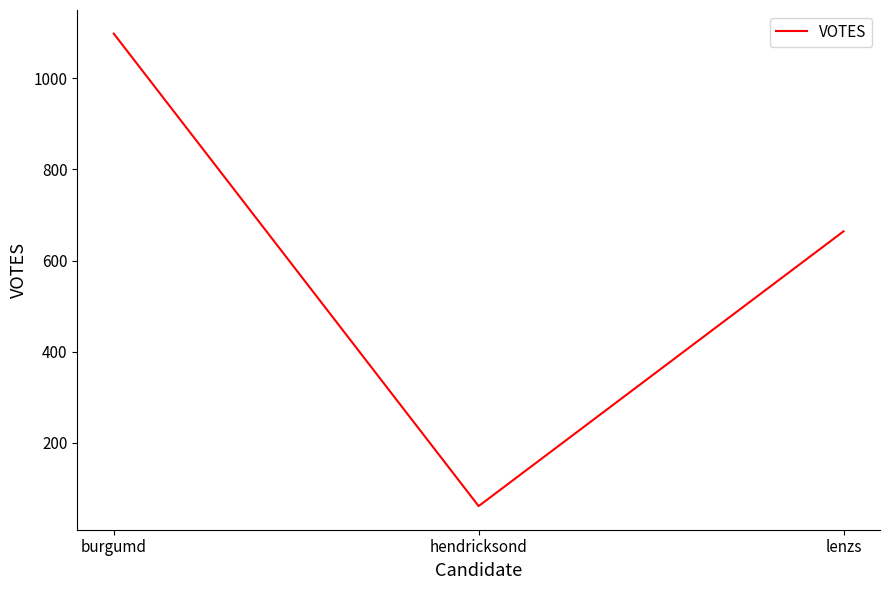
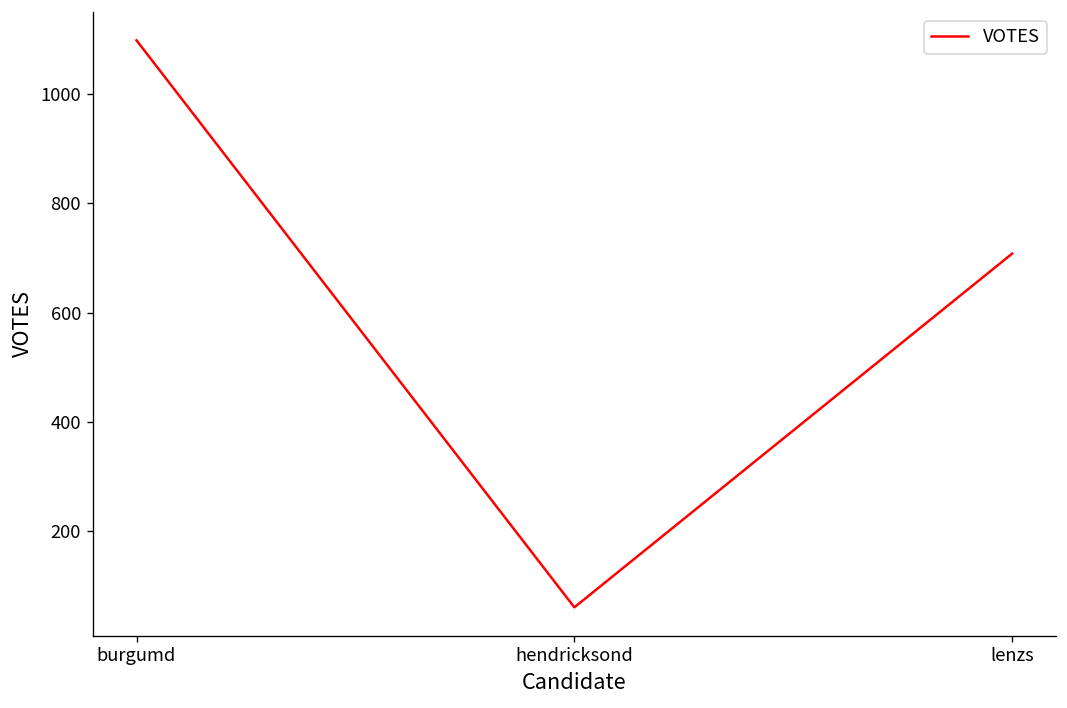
  {
    "burgumd": 1100,
    "hendricksond": 60,
-   "lenzs": 660
+   "lenzs": 710
  }
